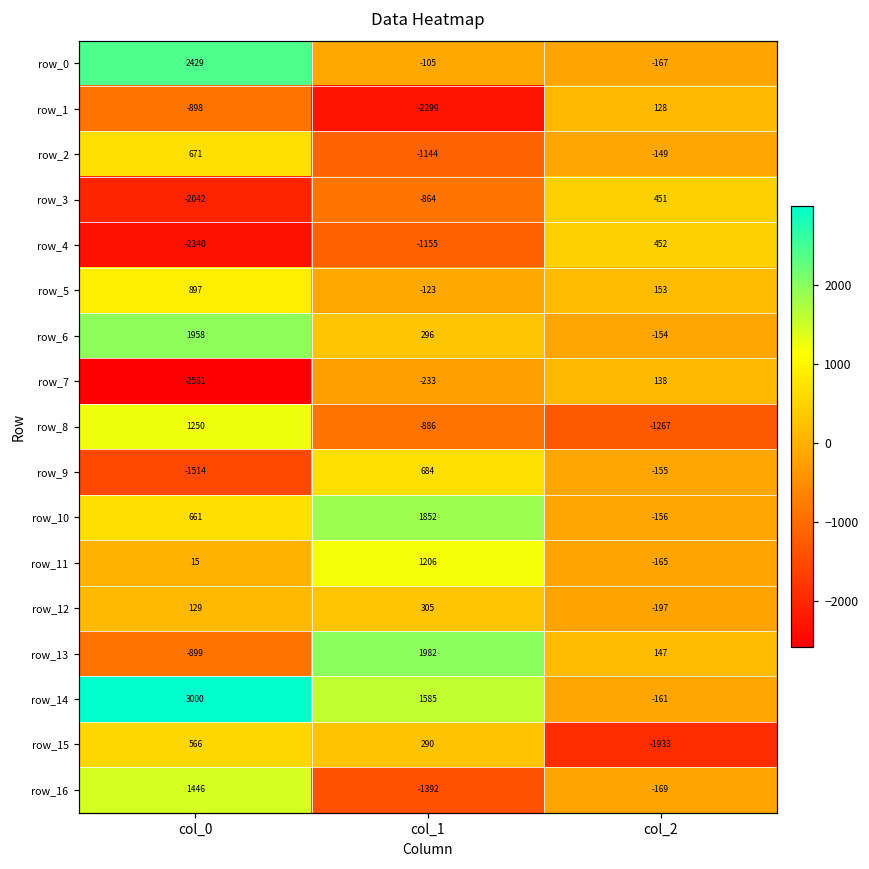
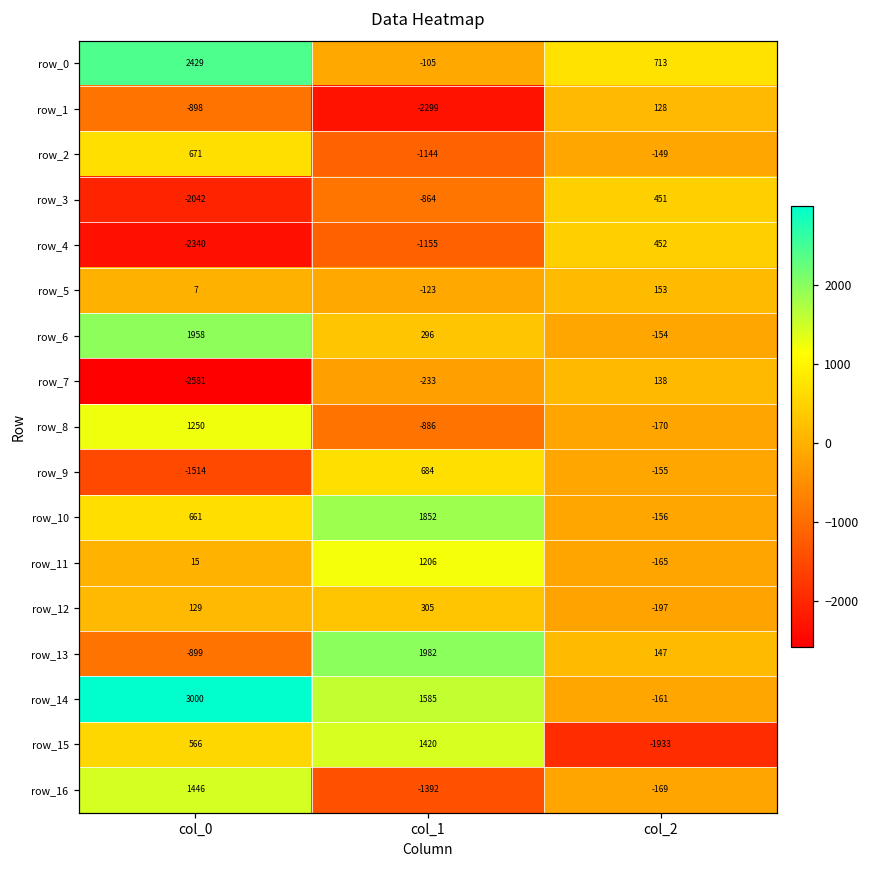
  {
    "row_0": {
      "col_0": 2429,
      "col_1": -105,
-     "col_2": -167
+     "col_2": 713
    },
    "row_1": {
      "col_0": -898,
      "col_1": -2299,
      "col_2": 128
    },
    "row_2": {
      "col_0": 671,
      "col_1": -1144,
      "col_2": -149
    },
    "row_3": {
      "col_0": -2042,
      "col_1": -864,
      "col_2": 451
    },
    "row_4": {
      "col_0": -2340,
      "col_1": -1155,
      "col_2": 452
    },
    "row_5": {
-     "col_0": 897,
+     "col_0": 7,
      "col_1": -123,
      "col_2": 153
    },
    "row_6": {
      "col_0": 1958,
      "col_1": 296,
      "col_2": -154
    },
    "row_7": {
      "col_0": -2581,
      "col_1": -233,
      "col_2": 138
    },
    "row_8": {
      "col_0": 1250,
      "col_1": -886,
-     "col_2": -1267
+     "col_2": -170
    },
    "row_9": {
      "col_0": -1514,
      "col_1": 684,
      "col_2": -155
    },
    "row_10": {
      "col_0": 661,
      "col_1": 1852,
      "col_2": -156
    },
    "row_11": {
      "col_0": 15,
      "col_1": 1206,
      "col_2": -165
    },
    "row_12": {
      "col_0": 129,
      "col_1": 305,
      "col_2": -197
    },
    "row_13": {
      "col_0": -899,
      "col_1": 1982,
      "col_2": 147
    },
    "row_14": {
      "col_0": 3000,
      "col_1": 1585,
      "col_2": -161
    },
    "row_15": {
      "col_0": 566,
-     "col_1": 290,
+     "col_1": 1420,
      "col_2": -1933
    },
    "row_16": {
      "col_0": 1446,
      "col_1": -1392,
      "col_2": -169
    }
  }
